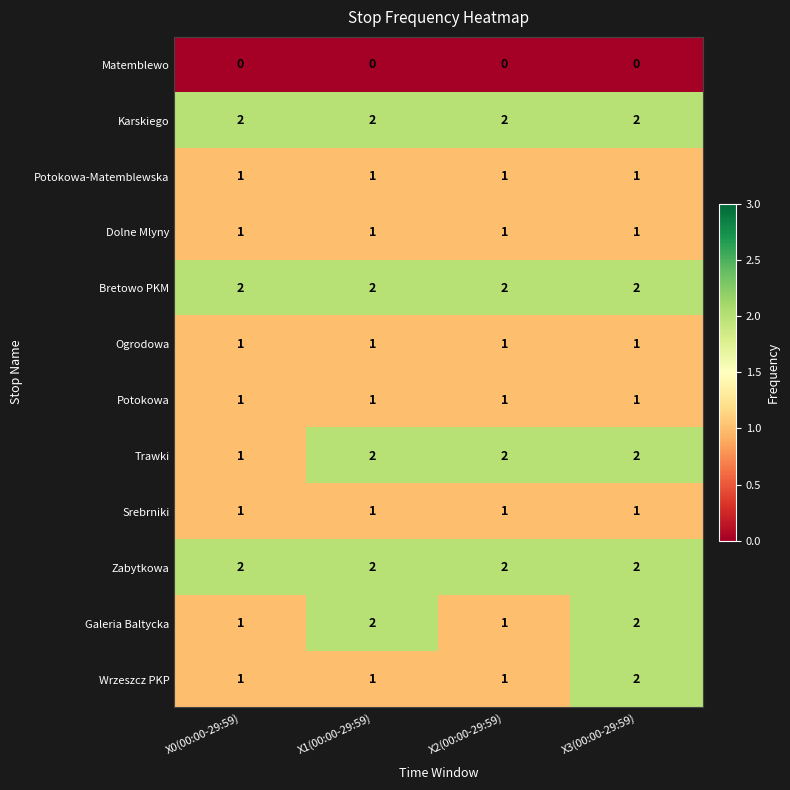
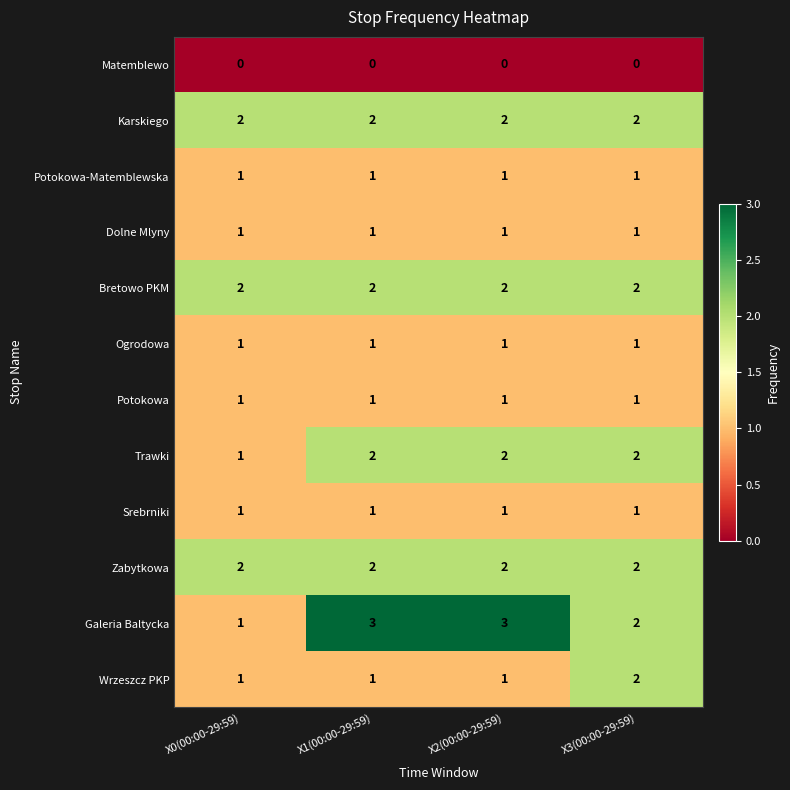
  {
    "Matemblewo": {
      "X0(00:00-29:59)": 0,
      "X1(00:00-29:59)": 0,
      "X2(00:00-29:59)": 0,
      "X3(00:00-29:59)": 0
    },
    "Karskiego": {
      "X0(00:00-29:59)": 2,
      "X1(00:00-29:59)": 2,
      "X2(00:00-29:59)": 2,
      "X3(00:00-29:59)": 2
    },
    "Potokowa-Matemblewska": {
      "X0(00:00-29:59)": 1,
      "X1(00:00-29:59)": 1,
      "X2(00:00-29:59)": 1,
      "X3(00:00-29:59)": 1
    },
    "Dolne Mlyny": {
      "X0(00:00-29:59)": 1,
      "X1(00:00-29:59)": 1,
      "X2(00:00-29:59)": 1,
      "X3(00:00-29:59)": 1
    },
    "Bretowo PKM": {
      "X0(00:00-29:59)": 2,
      "X1(00:00-29:59)": 2,
      "X2(00:00-29:59)": 2,
      "X3(00:00-29:59)": 2
    },
    "Ogrodowa": {
      "X0(00:00-29:59)": 1,
      "X1(00:00-29:59)": 1,
      "X2(00:00-29:59)": 1,
      "X3(00:00-29:59)": 1
    },
    "Potokowa": {
      "X0(00:00-29:59)": 1,
      "X1(00:00-29:59)": 1,
      "X2(00:00-29:59)": 1,
      "X3(00:00-29:59)": 1
    },
    "Trawki": {
      "X0(00:00-29:59)": 1,
      "X1(00:00-29:59)": 2,
      "X2(00:00-29:59)": 2,
      "X3(00:00-29:59)": 2
    },
    "Srebrniki": {
      "X0(00:00-29:59)": 1,
      "X1(00:00-29:59)": 1,
      "X2(00:00-29:59)": 1,
      "X3(00:00-29:59)": 1
    },
    "Zabytkowa": {
      "X0(00:00-29:59)": 2,
      "X1(00:00-29:59)": 2,
      "X2(00:00-29:59)": 2,
      "X3(00:00-29:59)": 2
    },
    "Galeria Baltycka": {
      "X0(00:00-29:59)": 1,
-     "X1(00:00-29:59)": 2,
-     "X2(00:00-29:59)": 1,
+     "X1(00:00-29:59)": 3,
+     "X2(00:00-29:59)": 3,
      "X3(00:00-29:59)": 2
    },
    "Wrzeszcz PKP": {
      "X0(00:00-29:59)": 1,
      "X1(00:00-29:59)": 1,
      "X2(00:00-29:59)": 1,
      "X3(00:00-29:59)": 2
    }
  }
